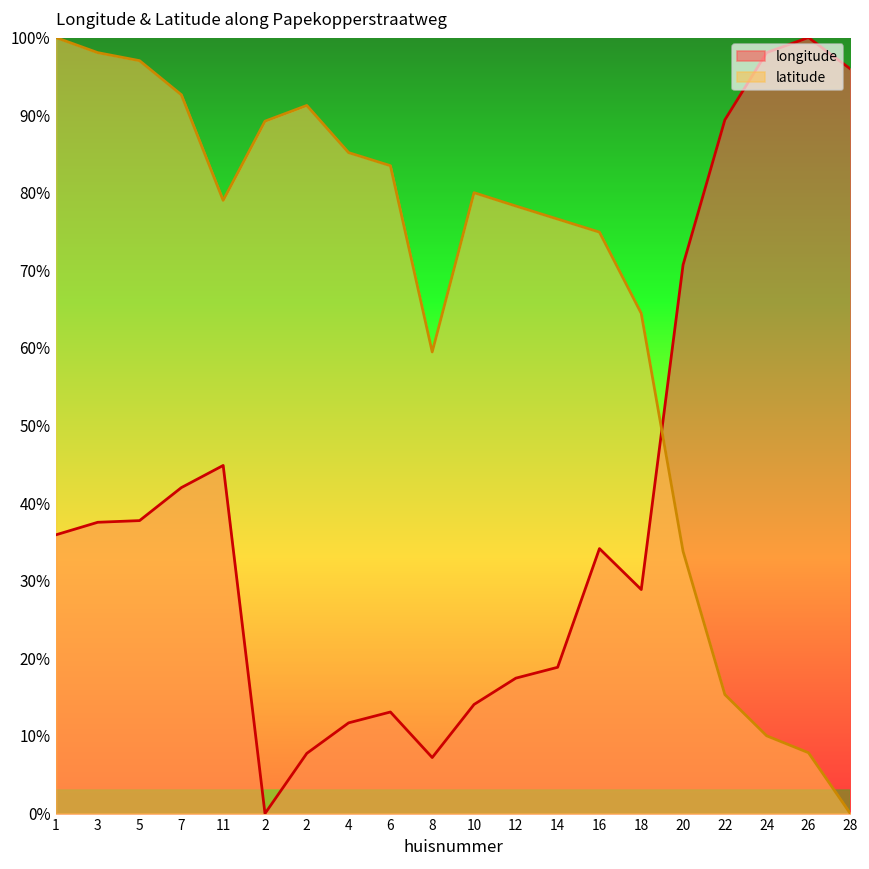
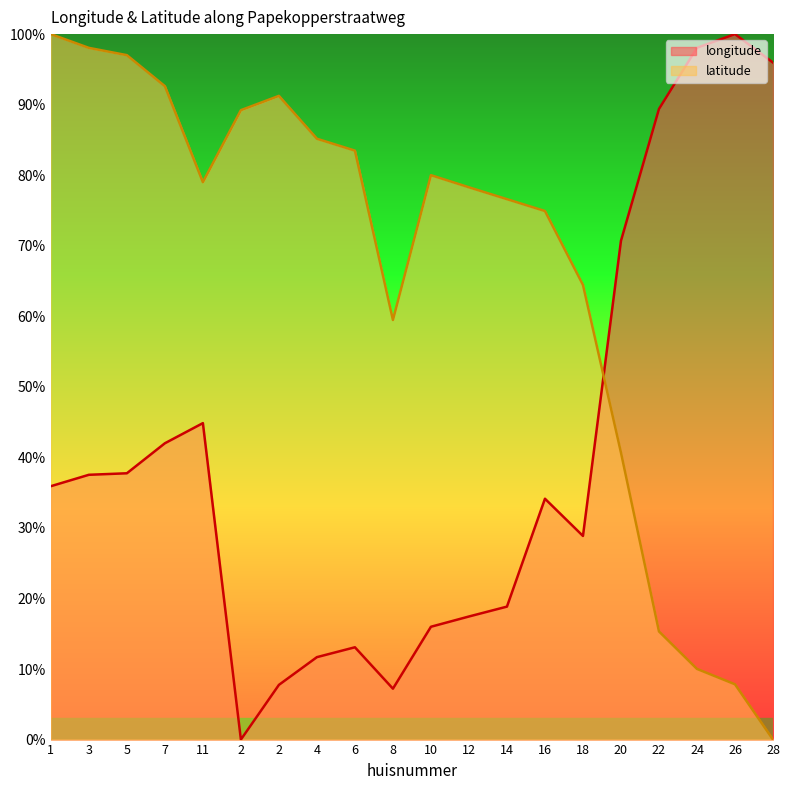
  {
    "longitude": {
      "1": "36%",
      "3": "38%",
      "5": "38%",
      "7": "42%",
      "11": "45%",
      "4": "12%",
      "6": "13%",
      "8": "7%",
-     "10": "14%",
+     "10": "16%",
      "12": "17%",
      "14": "19%",
      "16": "34%",
      "18": "29%",
      "20": "71%",
      "22": "89%",
      "26": "100%",
      "28": "96%"
    },
    "latitude": {
      "1": "100%",
      "3": "98%",
      "5": "97%",
      "7": "93%",
      "11": "79%",
      "4": "85%",
      "6": "83%",
      "8": "59%",
      "10": "80%",
      "12": "78%",
      "14": "77%",
      "16": "75%",
      "18": "64%",
-     "20": "34%",
+     "20": "41%",
      "22": "15%",
      "24": "10%",
      "26": "8%"
    }
  }
